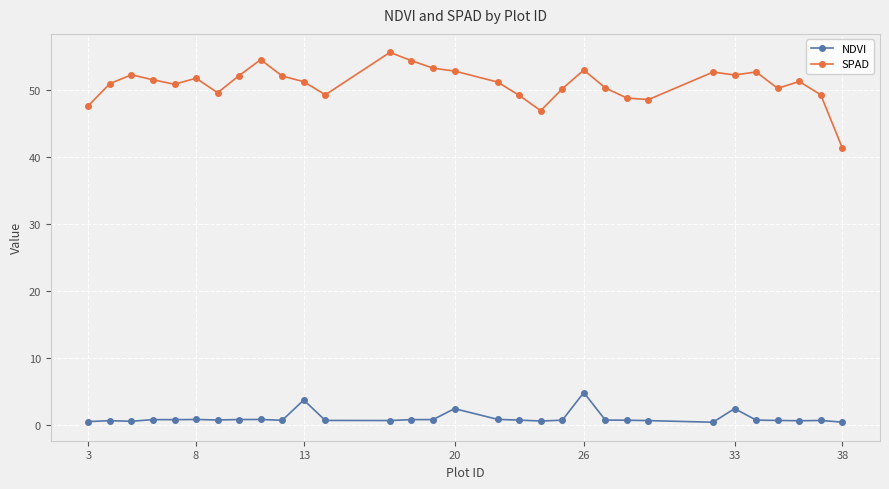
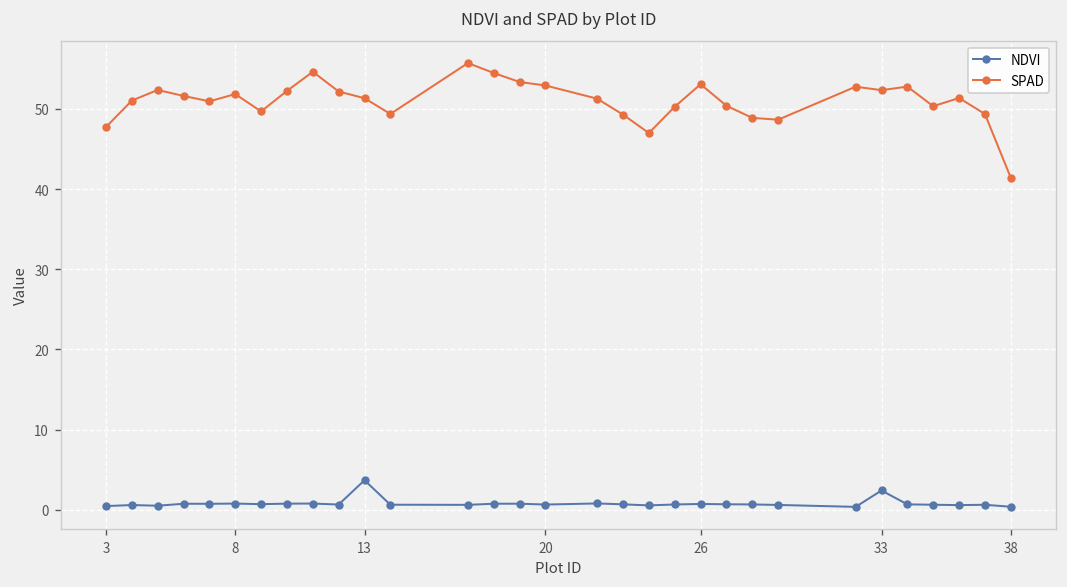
  {
    "NDVI": {
      "3": 0,
      "8": 1,
      "13": 4,
-     "20": 2,
-     "26": 5,
+     "20": 1,
+     "26": 1,
      "33": 2,
      "38": 0
    },
    "SPAD": {
      "3": 48,
      "8": 52,
      "13": 51,
      "20": 53,
      "26": 53,
      "33": 52,
      "38": 41
    }
  }
